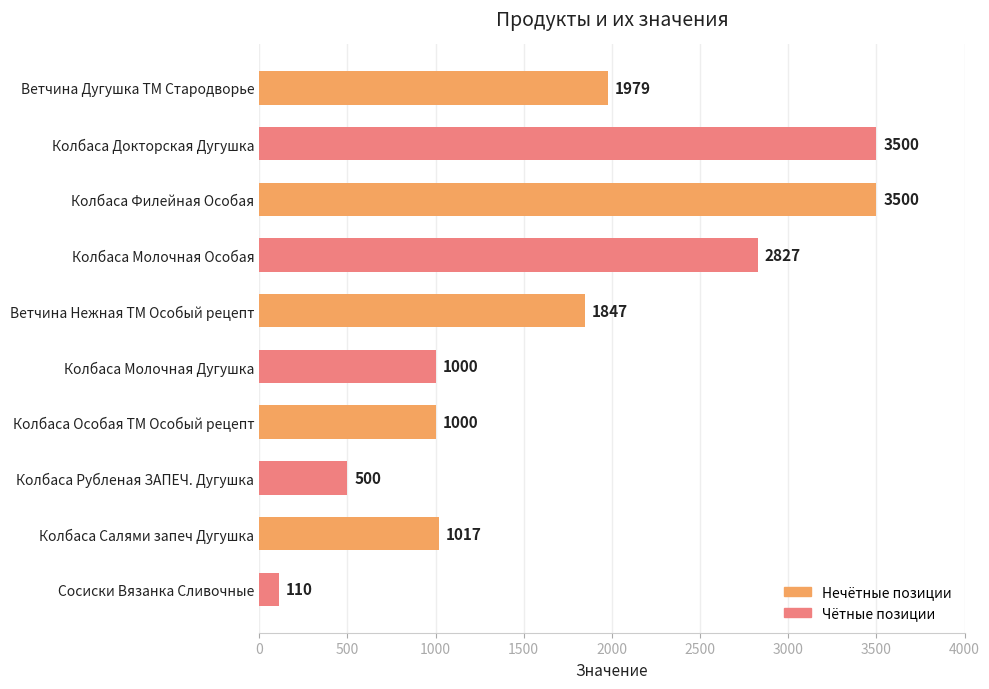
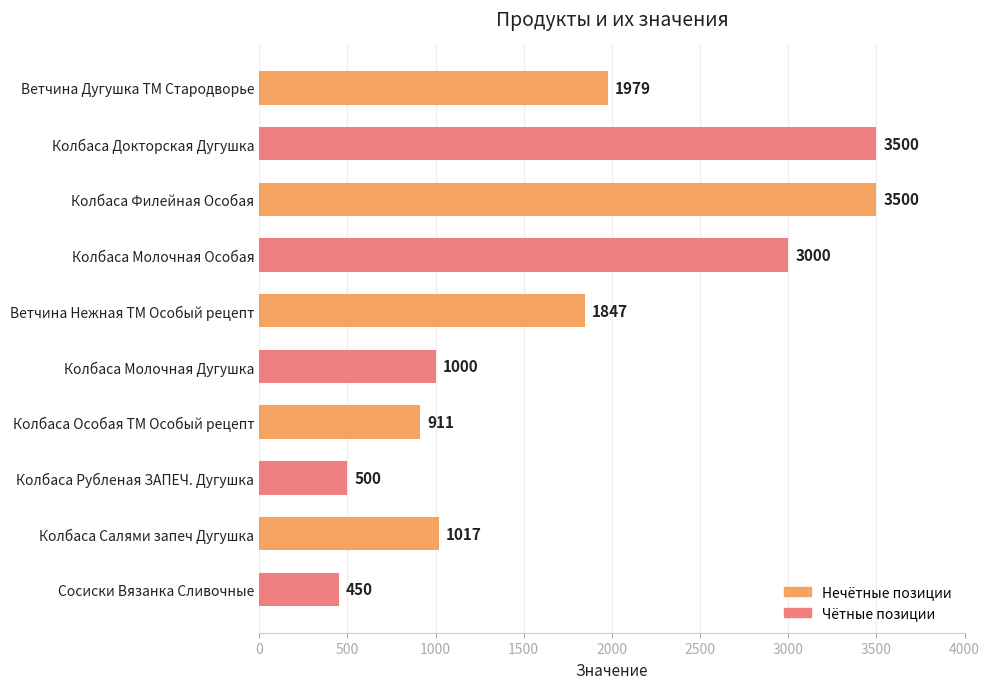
  {
    "Ветчина Дугушка ТМ Стародворье": 1979,
    "Колбаса Докторская Дугушка": 3500,
    "Колбаса Филейная Особая": 3500,
-   "Колбаса Молочная Особая": 2827,
+   "Колбаса Молочная Особая": 3000,
    "Ветчина Нежная ТМ Особый рецепт": 1847,
    "Колбаса Молочная Дугушка": 1000,
-   "Колбаса Особая ТМ Особый рецепт": 1000,
+   "Колбаса Особая ТМ Особый рецепт": 911,
    "Колбаса Рубленая ЗАПЕЧ. Дугушка": 500,
    "Колбаса Салями запеч Дугушка": 1017,
-   "Сосиски Вязанка Сливочные": 110
+   "Сосиски Вязанка Сливочные": 450
  }
